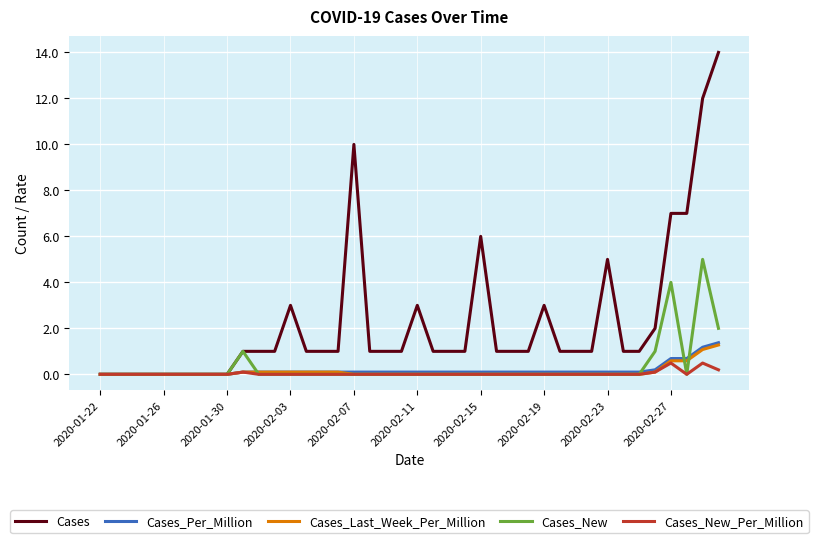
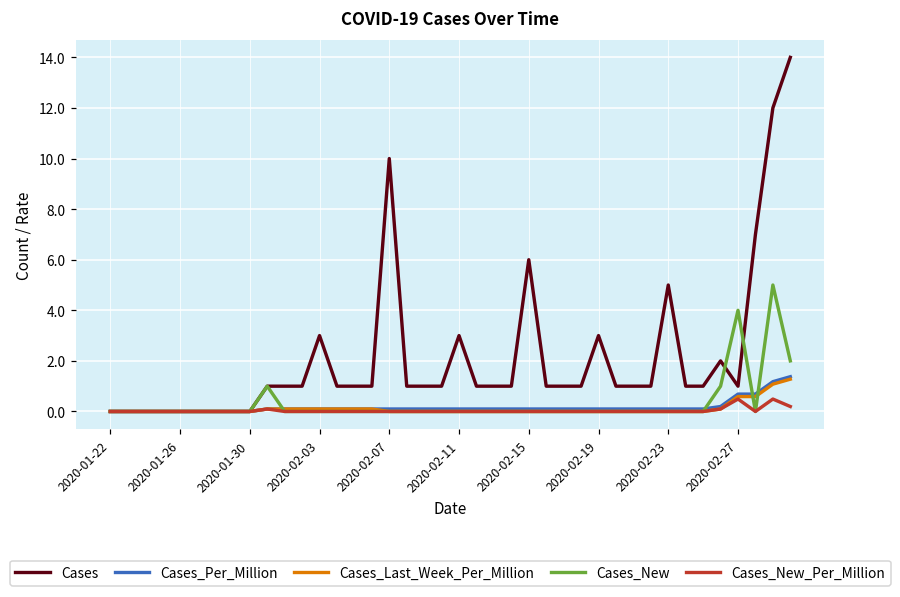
  {
    "Cases": {
      "2020-02-03": 3,
      "2020-02-07": 10,
      "2020-02-11": 3,
      "2020-02-15": 6,
      "2020-02-19": 3,
      "2020-02-23": 5,
-     "2020-02-27": 7
+     "2020-02-27": 1
    },
    "Cases_New": {
      "2020-02-27": 4
    }
  }
